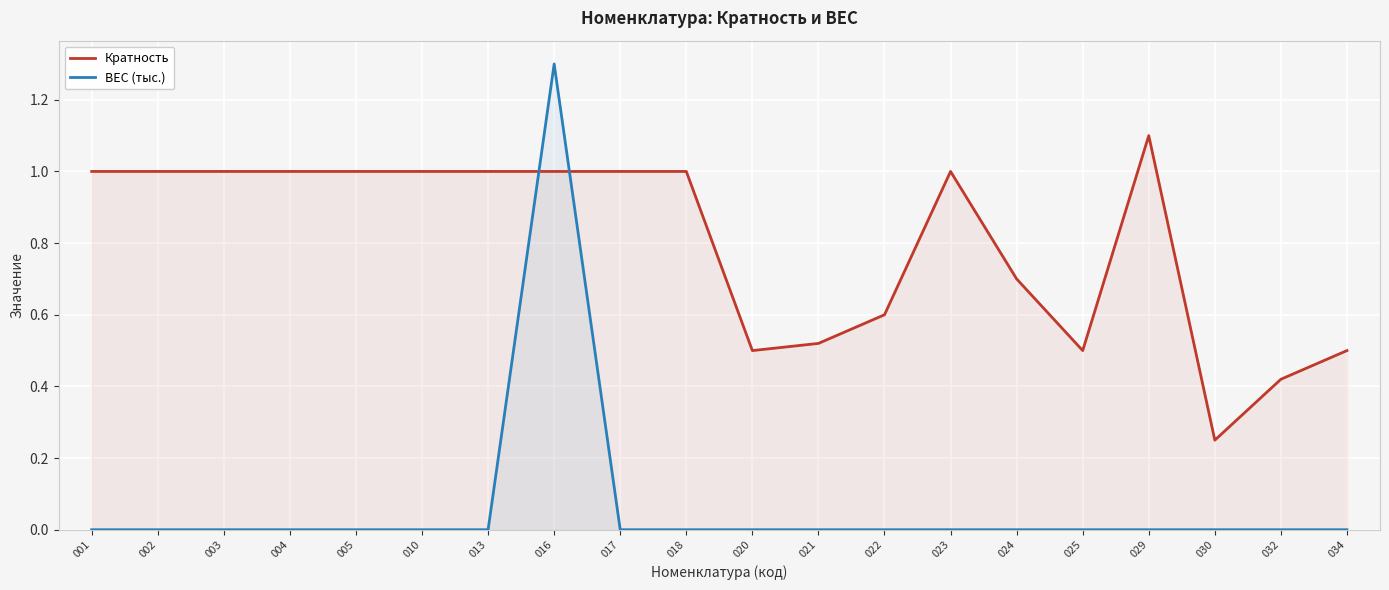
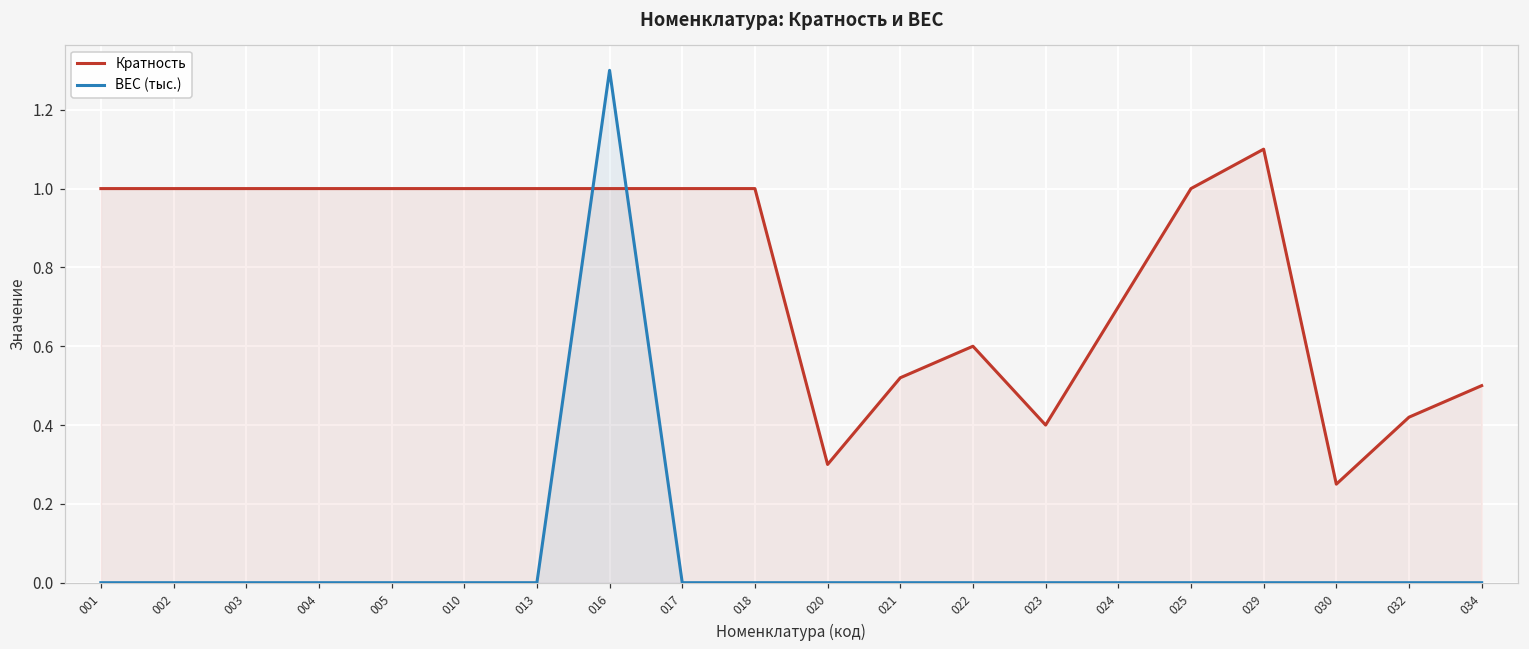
  {
    "Кратность": {
      "001": 1.0,
      "002": 1.0,
      "003": 1.0,
      "004": 1.0,
      "005": 1.0,
      "010": 1.0,
      "013": 1.0,
      "016": 1.0,
      "017": 1.0,
      "018": 1.0,
-     "020": 0.5,
+     "020": 0.3,
      "021": 0.52,
      "022": 0.6,
-     "023": 1.0,
+     "023": 0.4,
      "024": 0.7,
-     "025": 0.5,
+     "025": 1.0,
      "029": 1.1,
      "030": 0.25,
      "032": 0.42,
      "034": 0.5
    },
    "ВЕС (тыс.)": {
      "001": 0.0,
      "002": 0.0,
      "003": 0.0,
      "004": 0.0,
      "005": 0.0,
      "010": 0.0,
      "013": 0.0,
      "016": 1.3,
      "017": 0.0,
      "018": 0.0,
      "020": 0.0,
      "021": 0.0,
      "022": 0.0,
      "023": 0.0,
      "024": 0.0,
      "025": 0.0,
      "029": 0.0,
      "030": 0.0,
      "032": 0.0,
      "034": 0.0
    }
  }
